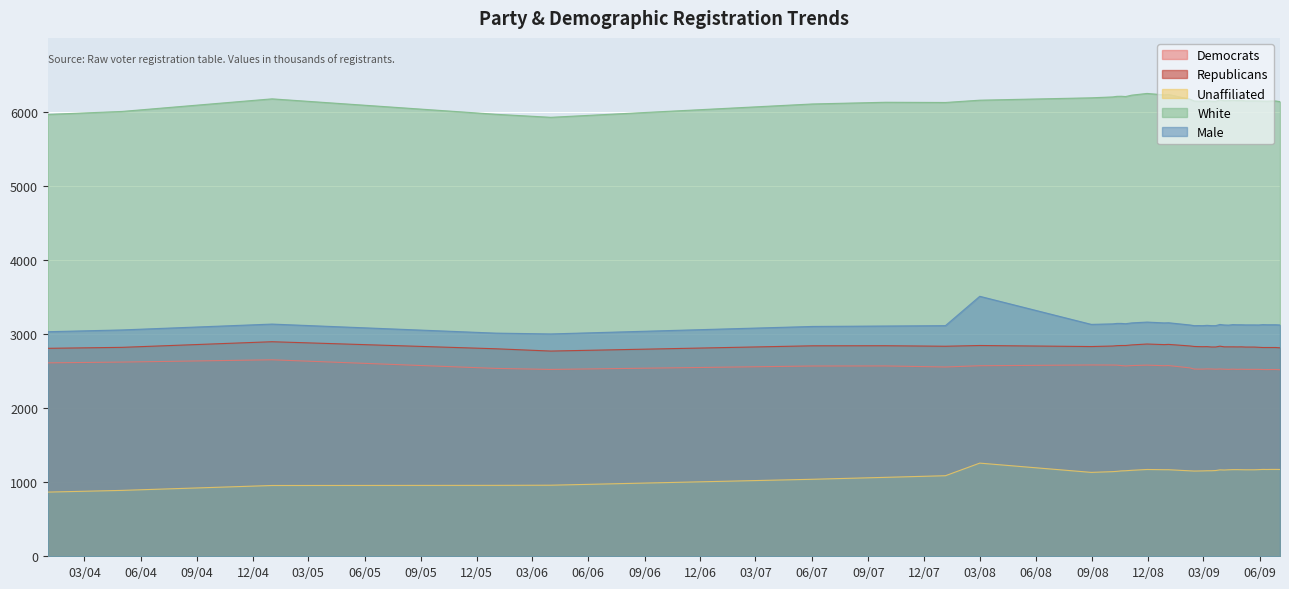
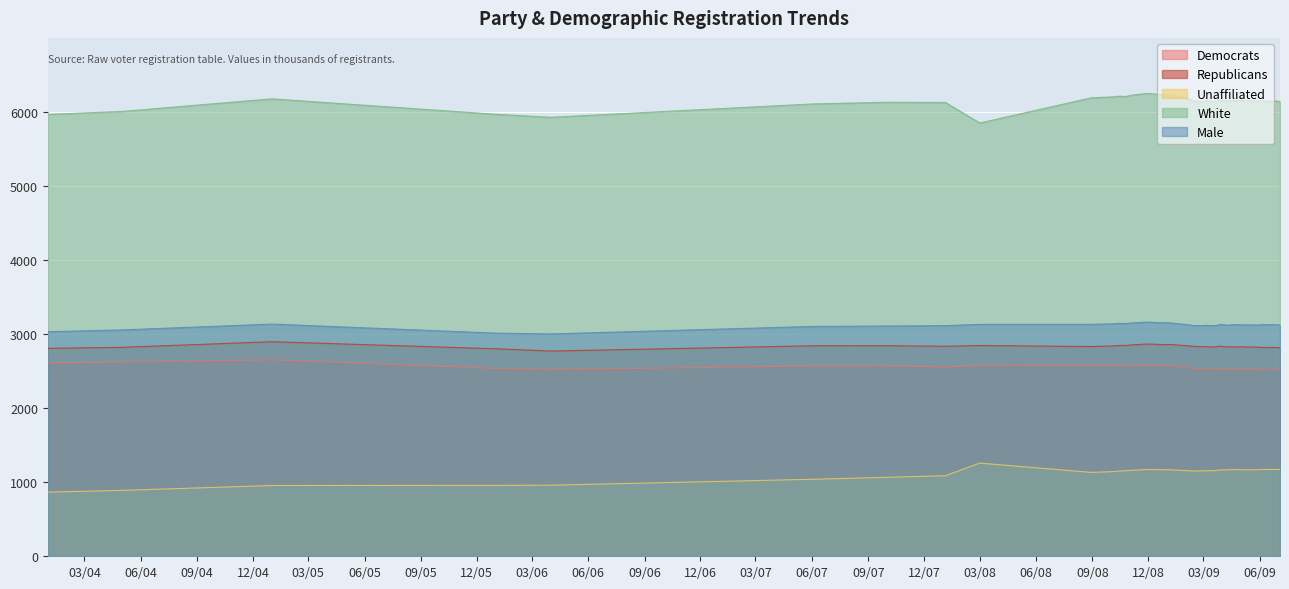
  {
    "Democrats": {
      "03/08": 2600
    },
    "Republicans": {
      "03/08": 2800
    },
    "Unaffiliated": {
      "03/08": 1300
    },
    "White": {
-     "03/08": 6200
+     "03/08": 5800
    },
    "Male": {
-     "03/08": 3500
+     "03/08": 3100
    }
  }
